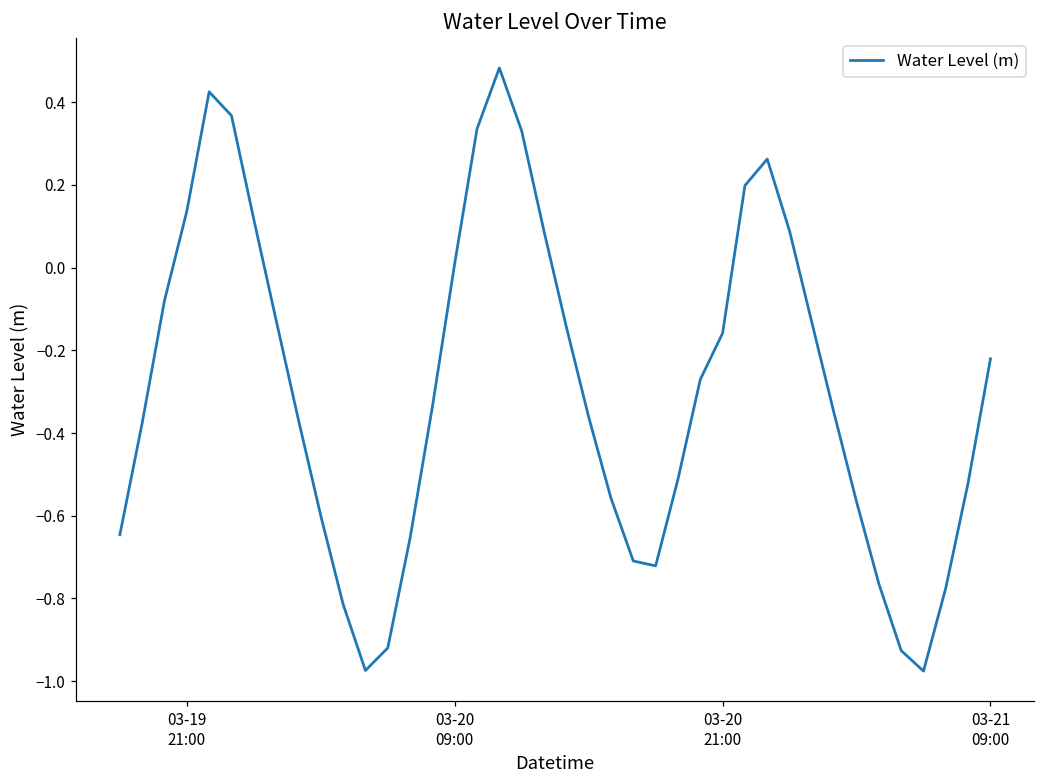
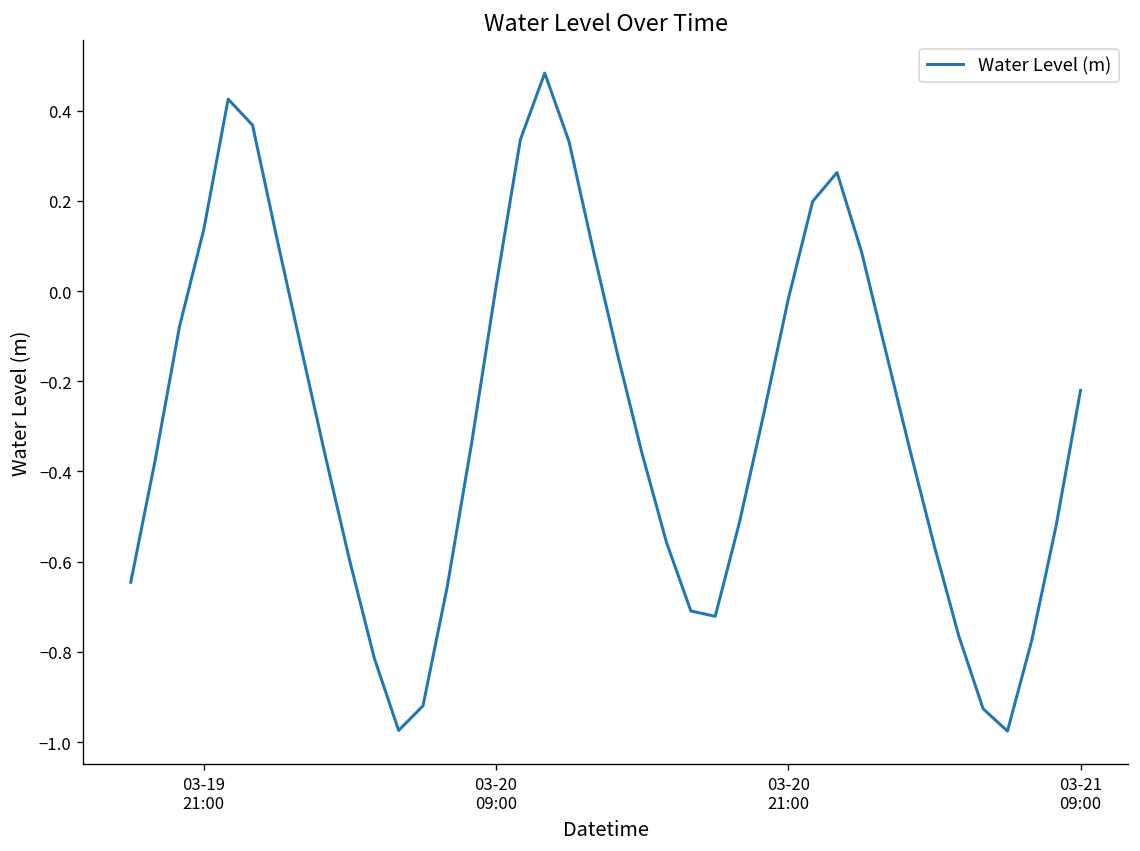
  {
    "03-19 21:00": 0.14,
    "03-20 09:00": 0.01,
-   "03-20 21:00": -0.16,
+   "03-20 21:00": -0.02,
    "03-21 09:00": -0.22
  }
